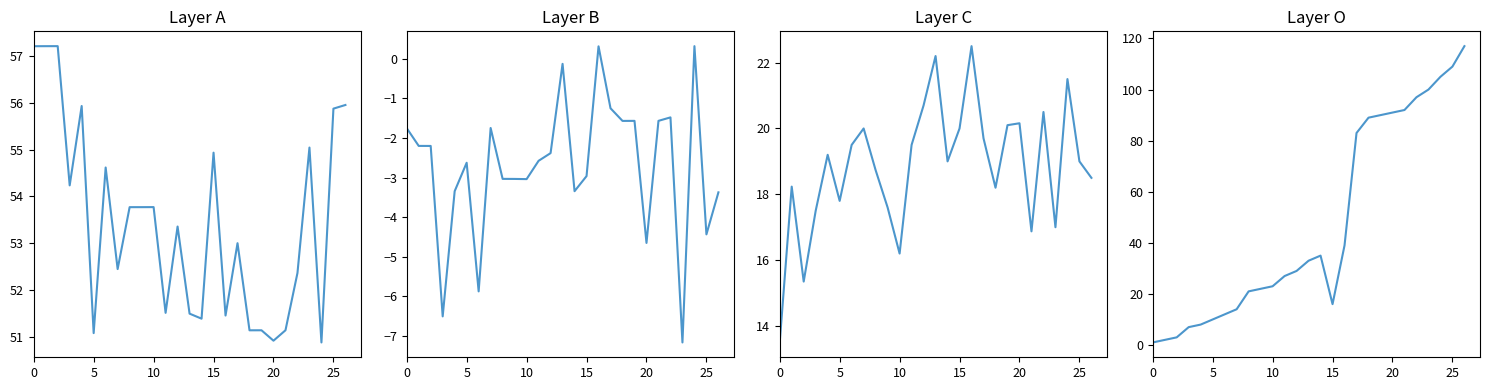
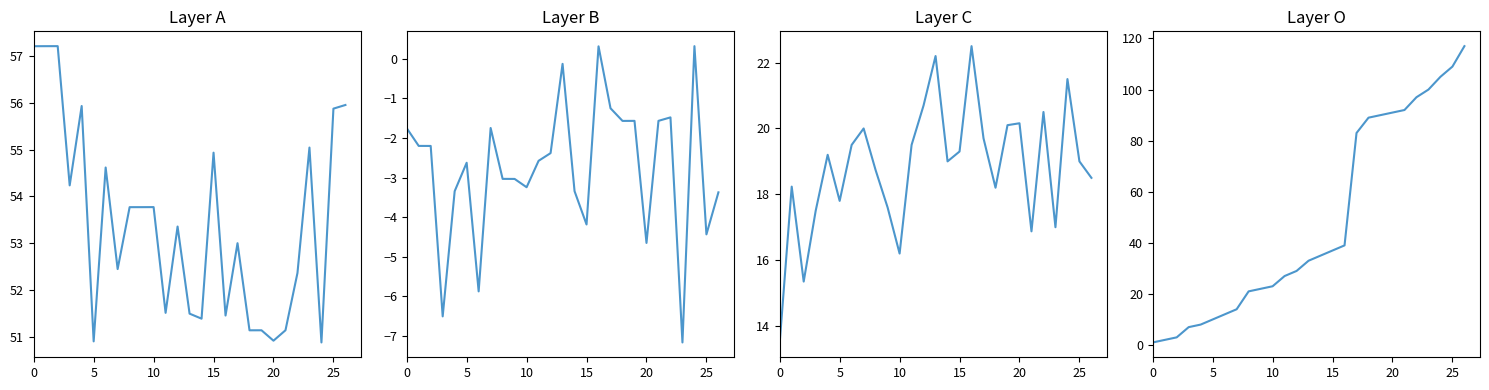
  {
    "Layer A": {
      "0": 57.2,
-     "5": 51.1,
+     "5": 50.9,
      "10": 53.8,
      "15": 54.9,
      "20": 50.9,
      "25": 55.9
    },
    "Layer B": {
      "0": -1.8,
      "5": -2.6,
-     "10": -3.0,
-     "15": -3.0,
+     "10": -3.2,
+     "15": -4.2,
      "20": -4.6,
      "25": -4.4
    },
    "Layer C": {
      "0": 13.5,
      "5": 17.8,
      "10": 16.2,
-     "15": 20.0,
+     "15": 19.3,
      "20": 20.2,
      "25": 19.0
    },
    "Layer O": {
      "0": 1,
      "5": 10,
      "10": 23,
-     "15": 16,
+     "15": 37,
      "20": 91,
      "25": 109
    }
  }
